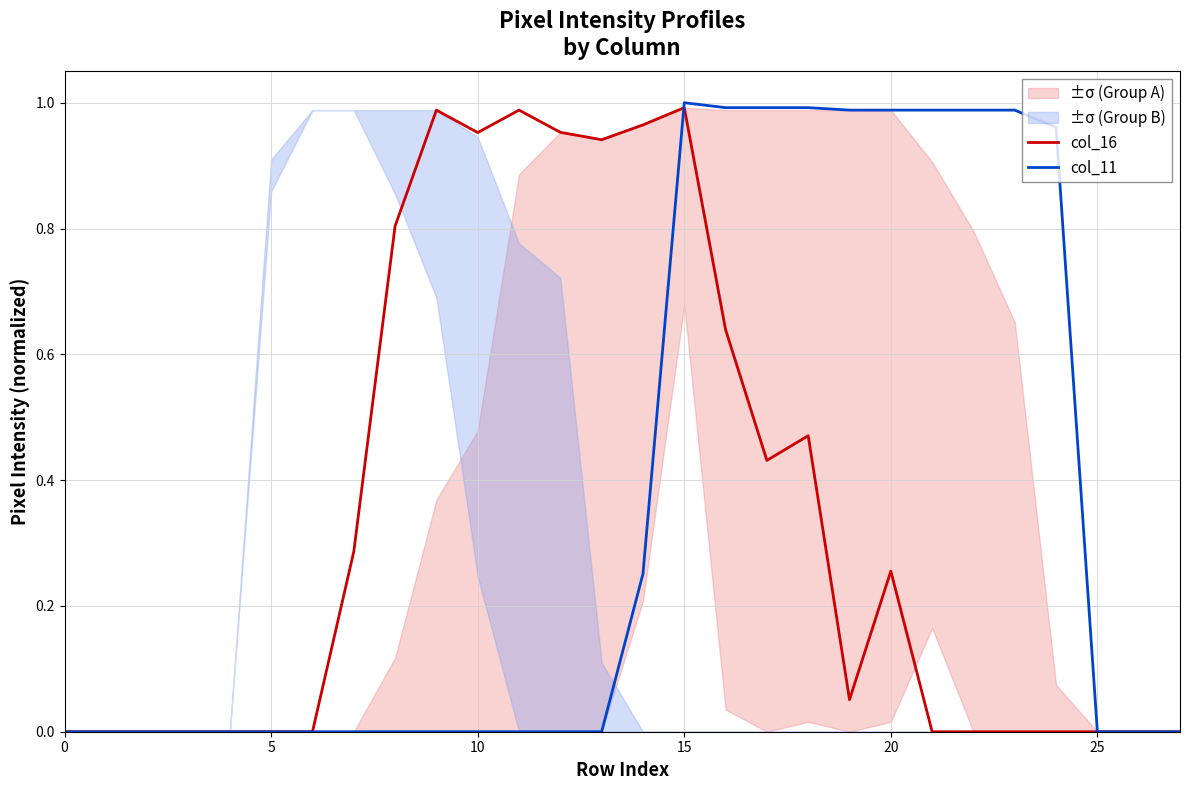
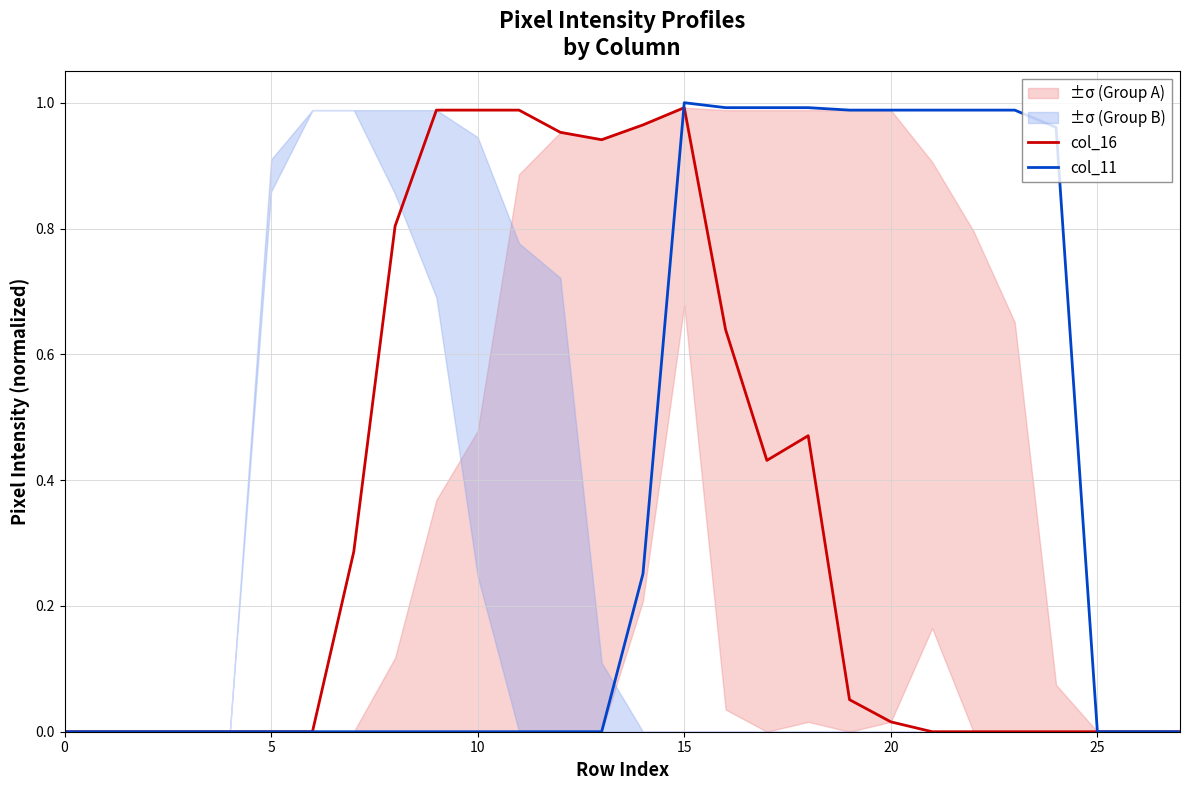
  {
    "col_16": {
-     "10": 0.95,
-     "20": 0.26
+     "10": 0.99,
+     "20": 0.02
    },
    "±σ (Group A)": {
      "10": 0.48
    },
    "col_11": {
      "10": 0.00,
      "15": 1.00
    },
    "±σ (Group B)": {
      "15": 0.00,
      "20": 0.00
    }
  }
